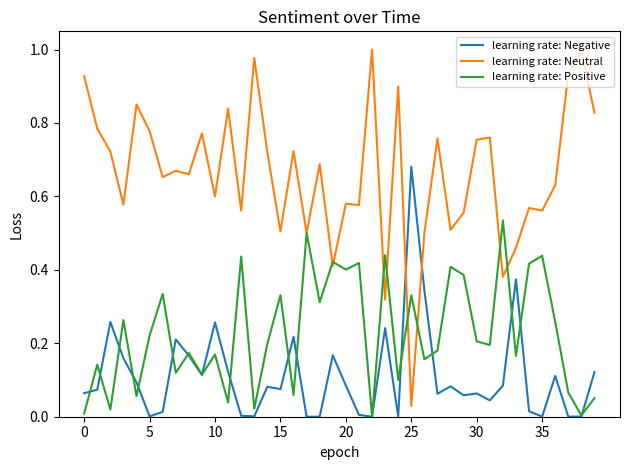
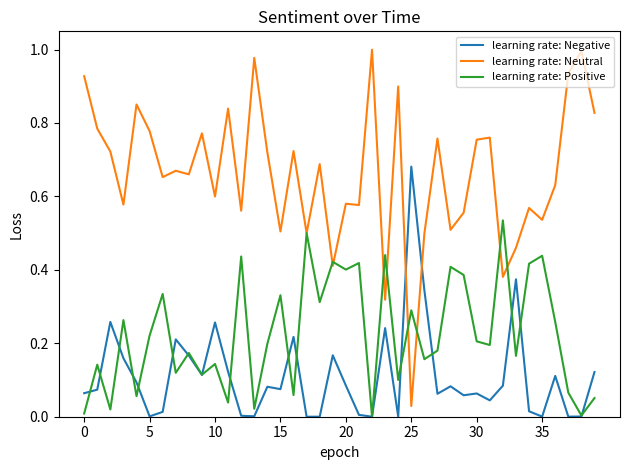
  {
    "learning rate: Negative": {
      "0": 0.06,
      "5": 0.00,
      "10": 0.26,
      "15": 0.08,
      "20": 0.08,
      "25": 0.68,
      "30": 0.06,
      "35": 0.00
    },
    "learning rate: Neutral": {
      "0": 0.93,
      "5": 0.78,
      "10": 0.60,
      "15": 0.50,
      "20": 0.58,
      "25": 0.03,
      "30": 0.75,
-     "35": 0.56
+     "35": 0.54
    },
    "learning rate: Positive": {
      "0": 0.01,
      "5": 0.22,
-     "10": 0.17,
+     "10": 0.14,
      "15": 0.33,
      "20": 0.40,
-     "25": 0.33,
+     "25": 0.29,
      "30": 0.21,
      "35": 0.44
    }
  }
